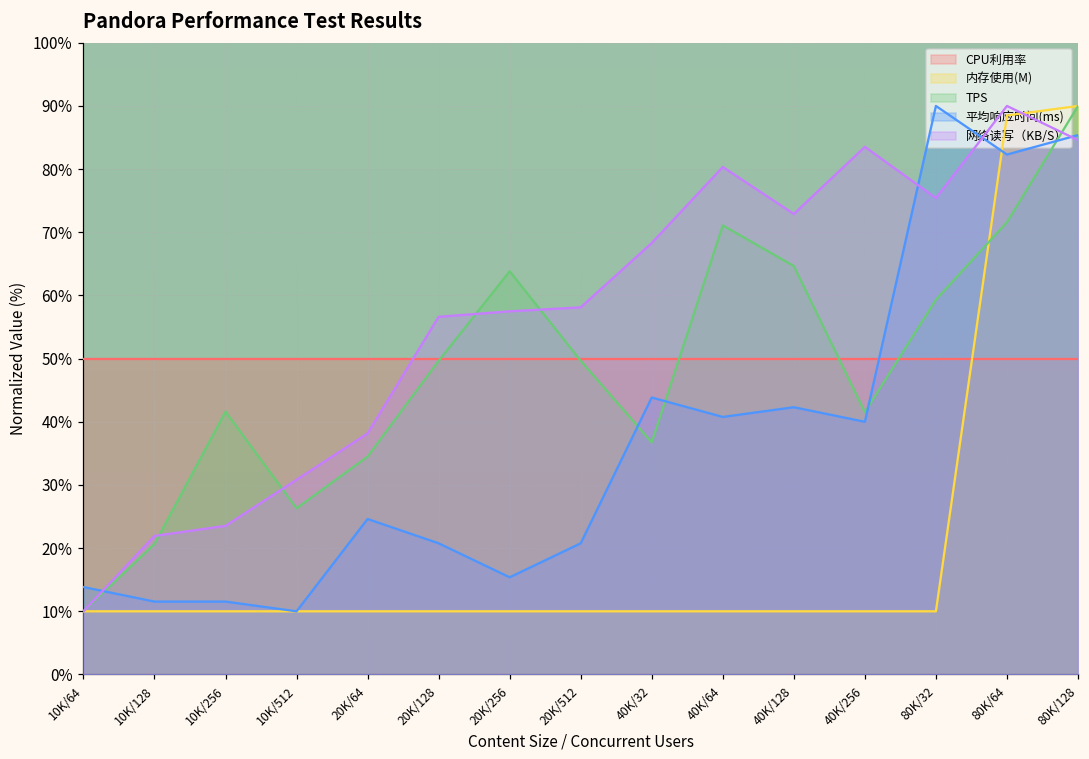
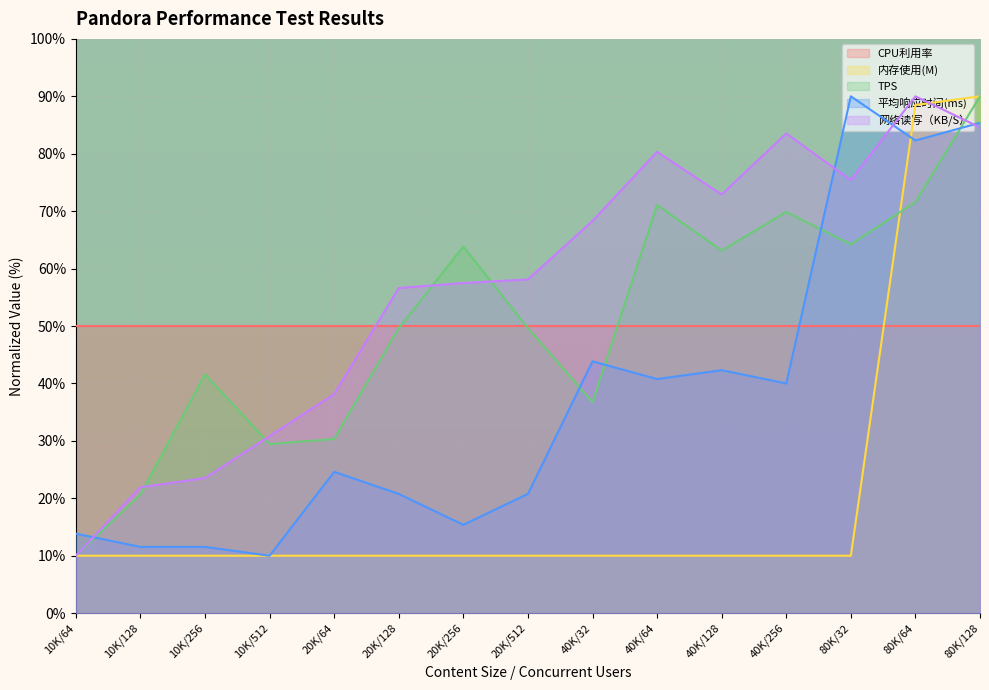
  {
    "TPS": {
      "10K/128": "21%",
      "10K/256": "42%",
-     "10K/512": "26%",
-     "20K/64": "34%",
+     "10K/512": "29%",
+     "20K/64": "30%",
      "20K/256": "64%",
      "40K/32": "37%",
      "40K/64": "71%",
-     "40K/128": "65%",
-     "40K/256": "42%",
-     "80K/32": "59%",
+     "40K/128": "63%",
+     "40K/256": "70%",
+     "80K/32": "64%",
      "80K/64": "72%"
    }
  }
